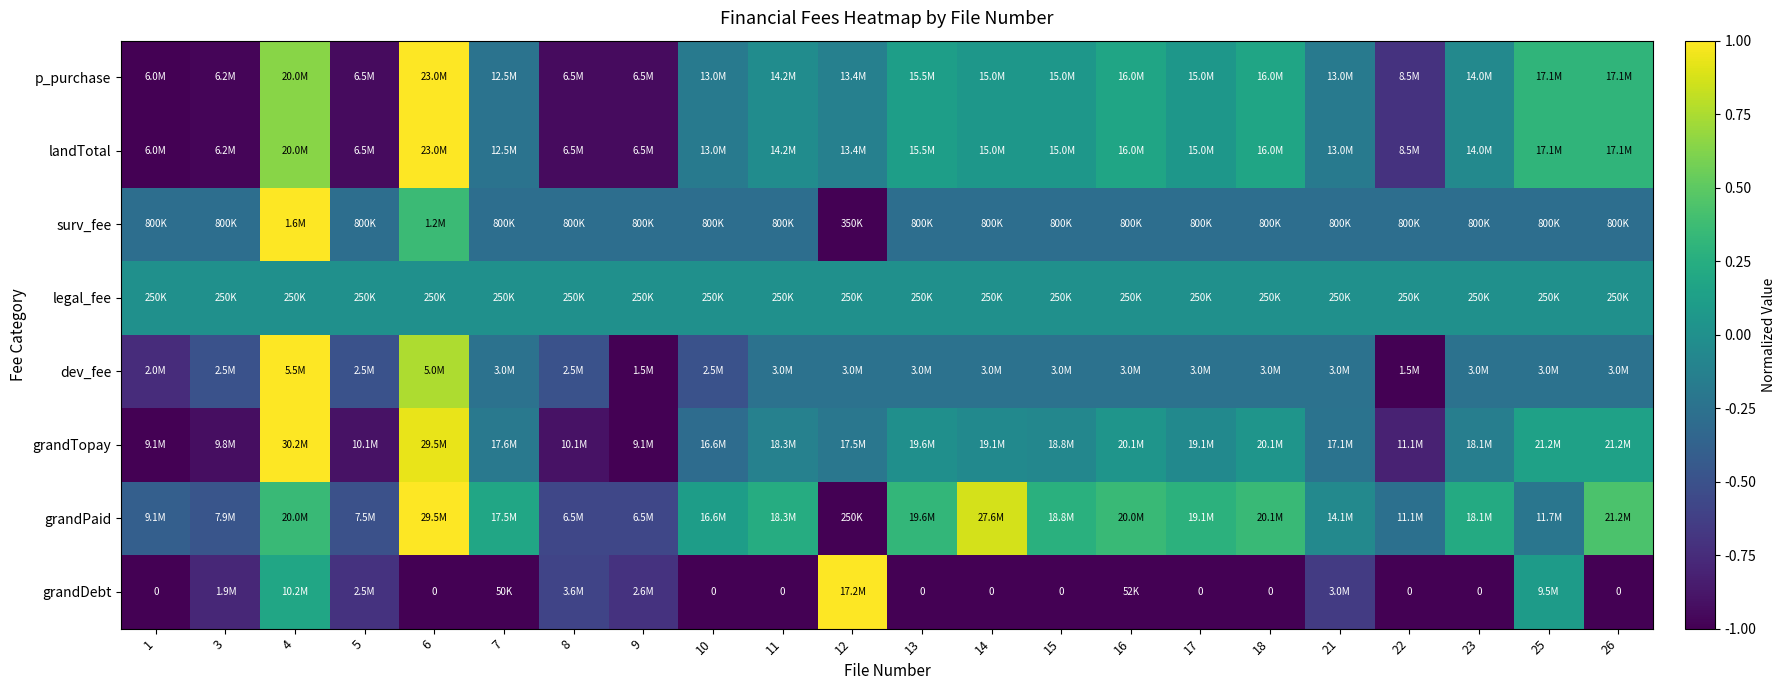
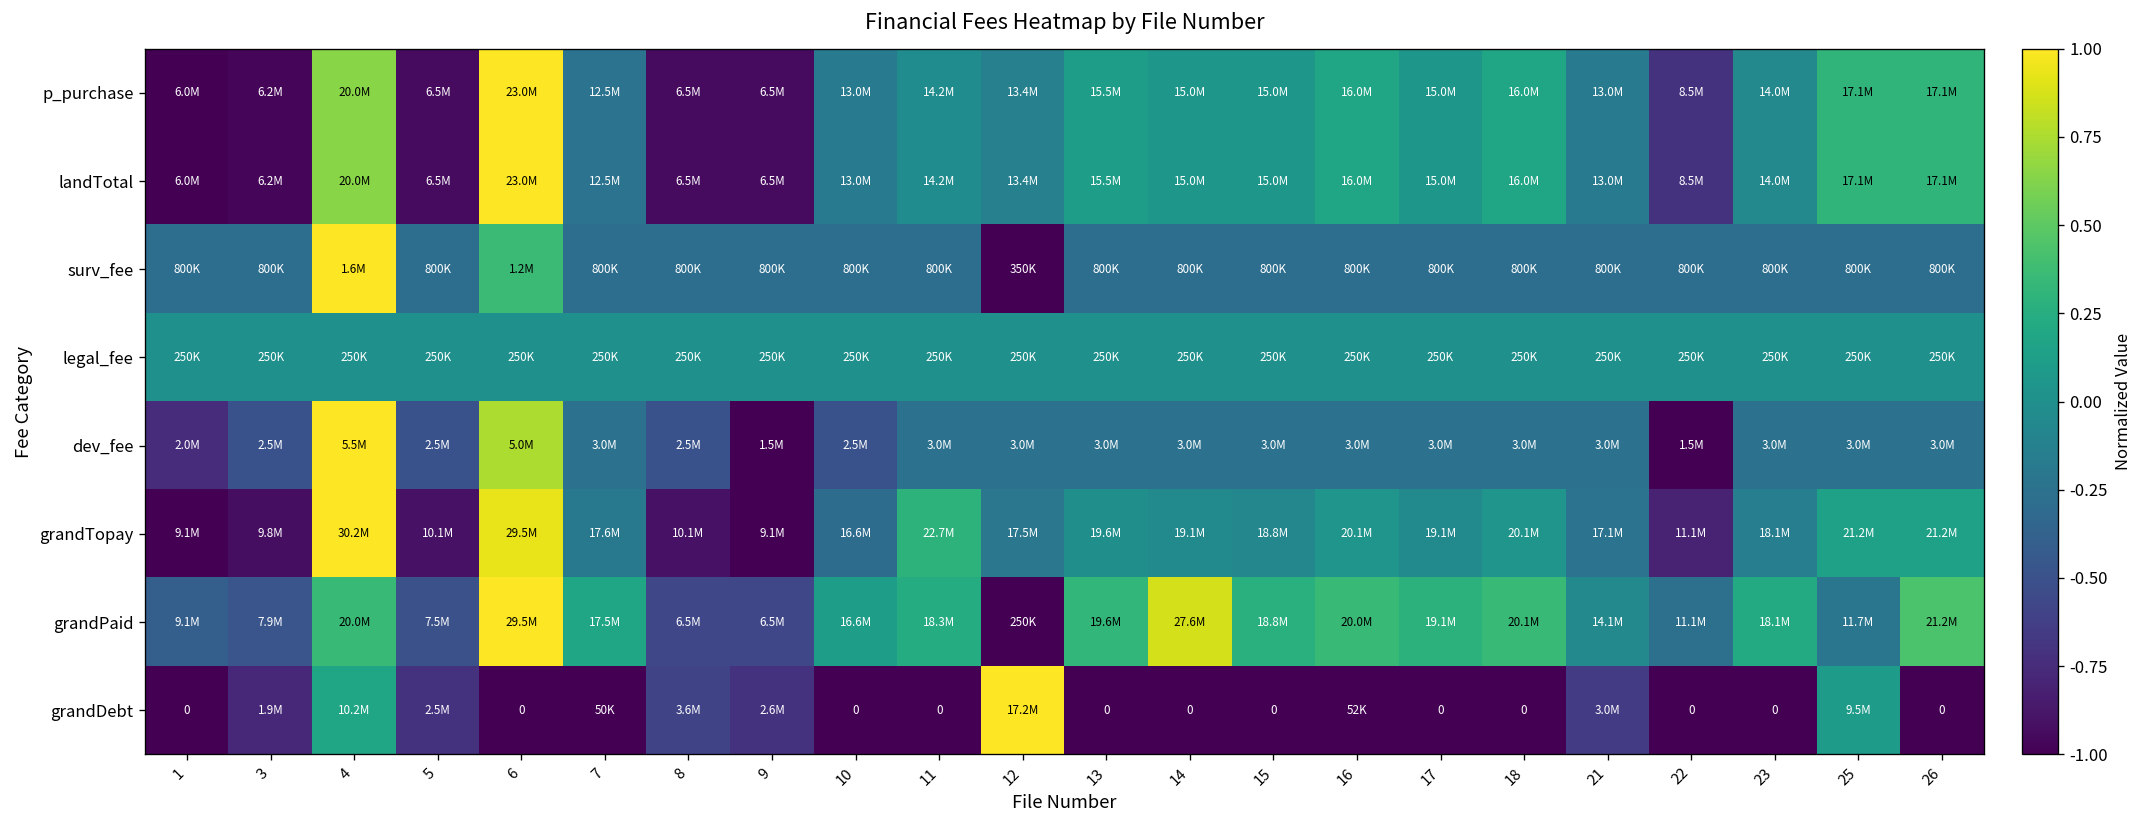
  {
    "p_purchase": {
      "1": "6.0M",
      "3": "6.2M",
      "4": "20.0M",
      "5": "6.5M",
      "6": "23.0M",
      "7": "12.5M",
      "8": "6.5M",
      "9": "6.5M",
      "10": "13.0M",
      "11": "14.2M",
      "12": "13.4M",
      "13": "15.5M",
      "14": "15.0M",
      "15": "15.0M",
      "16": "16.0M",
      "17": "15.0M",
      "18": "16.0M",
      "21": "13.0M",
      "22": "8.5M",
      "23": "14.0M",
      "25": "17.1M",
      "26": "17.1M"
    },
    "landTotal": {
      "1": "6.0M",
      "3": "6.2M",
      "4": "20.0M",
      "5": "6.5M",
      "6": "23.0M",
      "7": "12.5M",
      "8": "6.5M",
      "9": "6.5M",
      "10": "13.0M",
      "11": "14.2M",
      "12": "13.4M",
      "13": "15.5M",
      "14": "15.0M",
      "15": "15.0M",
      "16": "16.0M",
      "17": "15.0M",
      "18": "16.0M",
      "21": "13.0M",
      "22": "8.5M",
      "23": "14.0M",
      "25": "17.1M",
      "26": "17.1M"
    },
    "surv_fee": {
      "1": "800K",
      "3": "800K",
      "4": "1.6M",
      "5": "800K",
      "6": "1.2M",
      "7": "800K",
      "8": "800K",
      "9": "800K",
      "10": "800K",
      "11": "800K",
      "12": "350K",
      "13": "800K",
      "14": "800K",
      "15": "800K",
      "16": "800K",
      "17": "800K",
      "18": "800K",
      "21": "800K",
      "22": "800K",
      "23": "800K",
      "25": "800K",
      "26": "800K"
    },
    "legal_fee": {
      "1": "250K",
      "3": "250K",
      "4": "250K",
      "5": "250K",
      "6": "250K",
      "7": "250K",
      "8": "250K",
      "9": "250K",
      "10": "250K",
      "11": "250K",
      "12": "250K",
      "13": "250K",
      "14": "250K",
      "15": "250K",
      "16": "250K",
      "17": "250K",
      "18": "250K",
      "21": "250K",
      "22": "250K",
      "23": "250K",
      "25": "250K",
      "26": "250K"
    },
    "dev_fee": {
      "1": "2.0M",
      "3": "2.5M",
      "4": "5.5M",
      "5": "2.5M",
      "6": "5.0M",
      "7": "3.0M",
      "8": "2.5M",
      "9": "1.5M",
      "10": "2.5M",
      "11": "3.0M",
      "12": "3.0M",
      "13": "3.0M",
      "14": "3.0M",
      "15": "3.0M",
      "16": "3.0M",
      "17": "3.0M",
      "18": "3.0M",
      "21": "3.0M",
      "22": "1.5M",
      "23": "3.0M",
      "25": "3.0M",
      "26": "3.0M"
    },
    "grandTopay": {
      "1": "9.1M",
      "3": "9.8M",
      "4": "30.2M",
      "5": "10.1M",
      "6": "29.5M",
      "7": "17.6M",
      "8": "10.1M",
      "9": "9.1M",
      "10": "16.6M",
-     "11": "18.3M",
+     "11": "22.7M",
      "12": "17.5M",
      "13": "19.6M",
      "14": "19.1M",
      "15": "18.8M",
      "16": "20.1M",
      "17": "19.1M",
      "18": "20.1M",
      "21": "17.1M",
      "22": "11.1M",
      "23": "18.1M",
      "25": "21.2M",
      "26": "21.2M"
    },
    "grandPaid": {
      "1": "9.1M",
      "3": "7.9M",
      "4": "20.0M",
      "5": "7.5M",
      "6": "29.5M",
      "7": "17.5M",
      "8": "6.5M",
      "9": "6.5M",
      "10": "16.6M",
      "11": "18.3M",
      "12": "250K",
      "13": "19.6M",
      "14": "27.6M",
      "15": "18.8M",
      "16": "20.0M",
      "17": "19.1M",
      "18": "20.1M",
      "21": "14.1M",
      "22": "11.1M",
      "23": "18.1M",
      "25": "11.7M",
      "26": "21.2M"
    },
    "grandDebt": {
      "1": "0",
      "3": "1.9M",
      "4": "10.2M",
      "5": "2.5M",
      "6": "0",
      "7": "50K",
      "8": "3.6M",
      "9": "2.6M",
      "10": "0",
      "11": "0",
      "12": "17.2M",
      "13": "0",
      "14": "0",
      "15": "0",
      "16": "52K",
      "17": "0",
      "18": "0",
      "21": "3.0M",
      "22": "0",
      "23": "0",
      "25": "9.5M",
      "26": "0"
    }
  }
